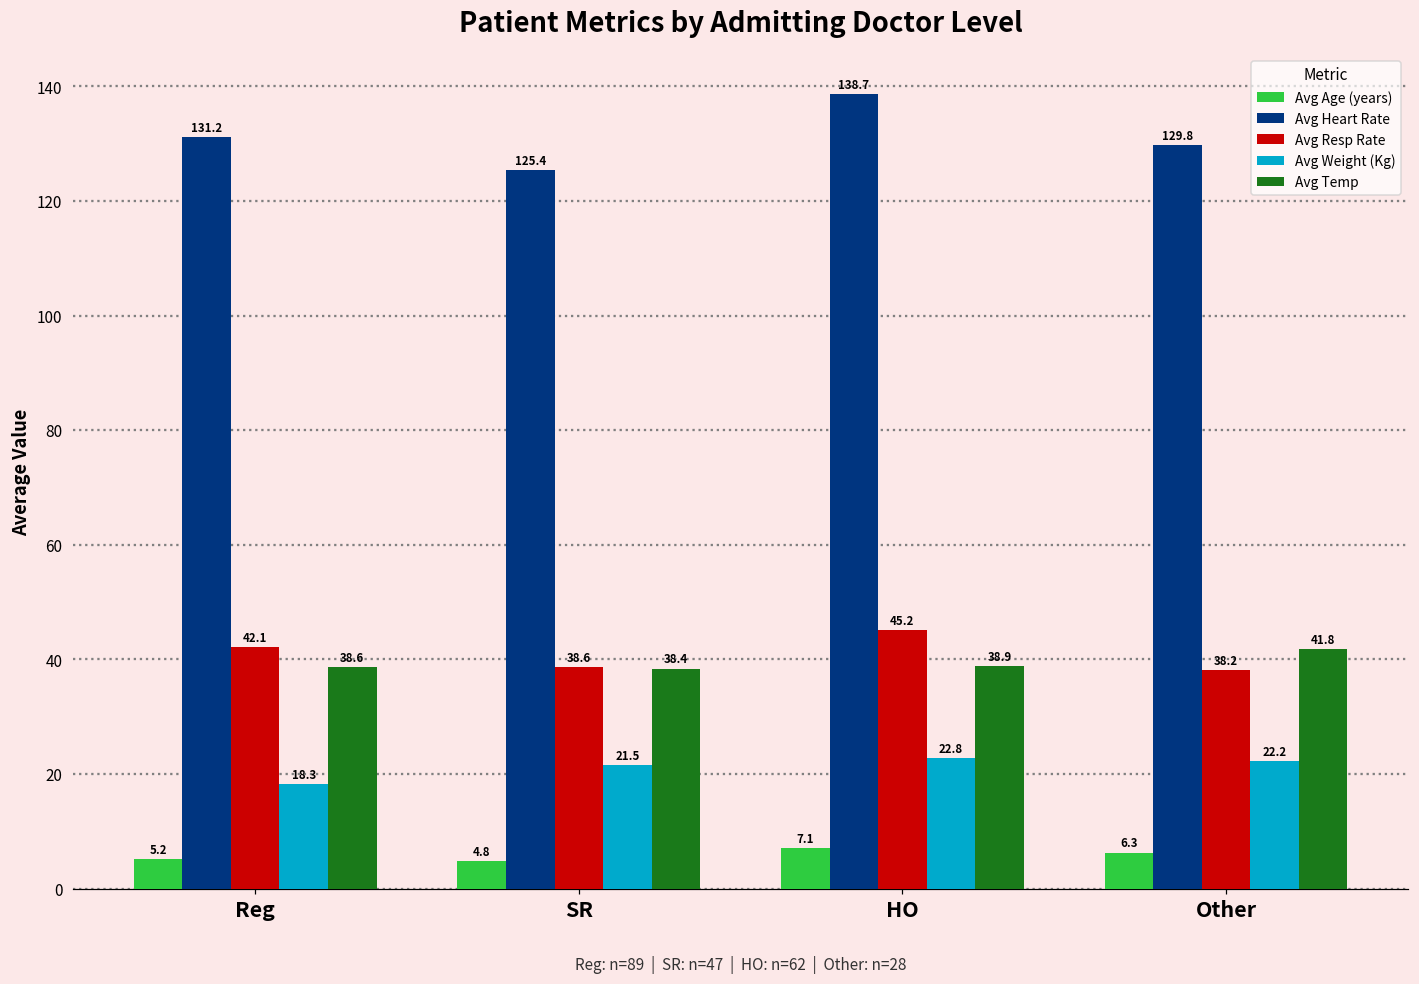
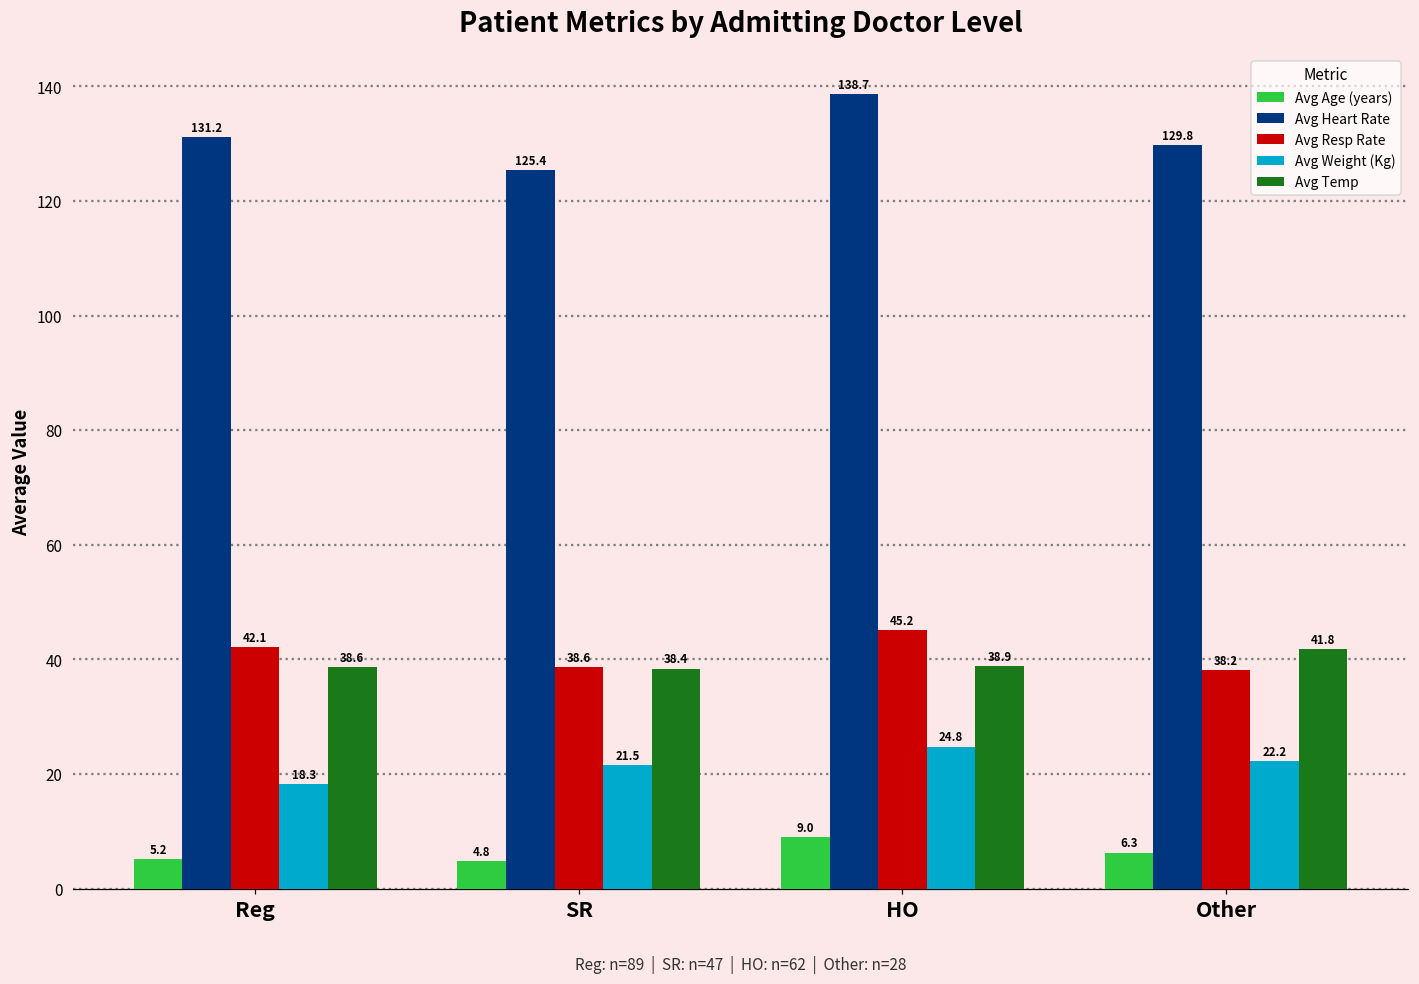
  {
    "Avg Age (years)": {
      "Reg": 5.2,
      "SR": 4.8,
-     "HO": 7.1,
+     "HO": 9.0,
      "Other": 6.3
    },
    "Avg Heart Rate": {
      "Reg": 131.2,
      "SR": 125.4,
      "HO": 138.7,
      "Other": 129.8
    },
    "Avg Resp Rate": {
      "Reg": 42.1,
      "SR": 38.6,
      "HO": 45.2,
      "Other": 38.2
    },
    "Avg Weight (Kg)": {
      "Reg": 18.3,
      "SR": 21.5,
-     "HO": 22.8,
+     "HO": 24.8,
      "Other": 22.2
    },
    "Avg Temp": {
      "Reg": 38.6,
      "SR": 38.4,
      "HO": 38.9,
      "Other": 41.8
    }
  }
